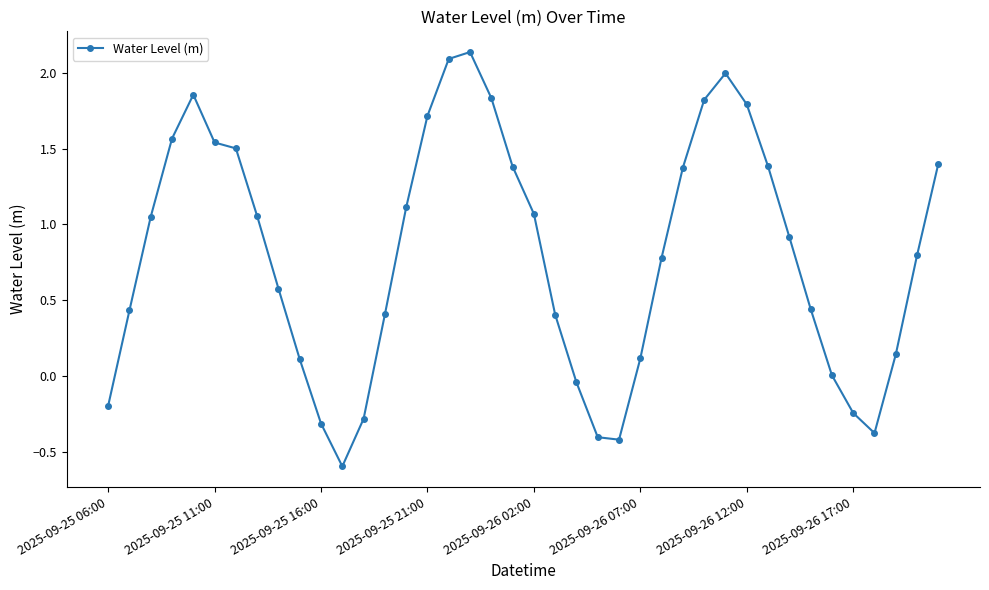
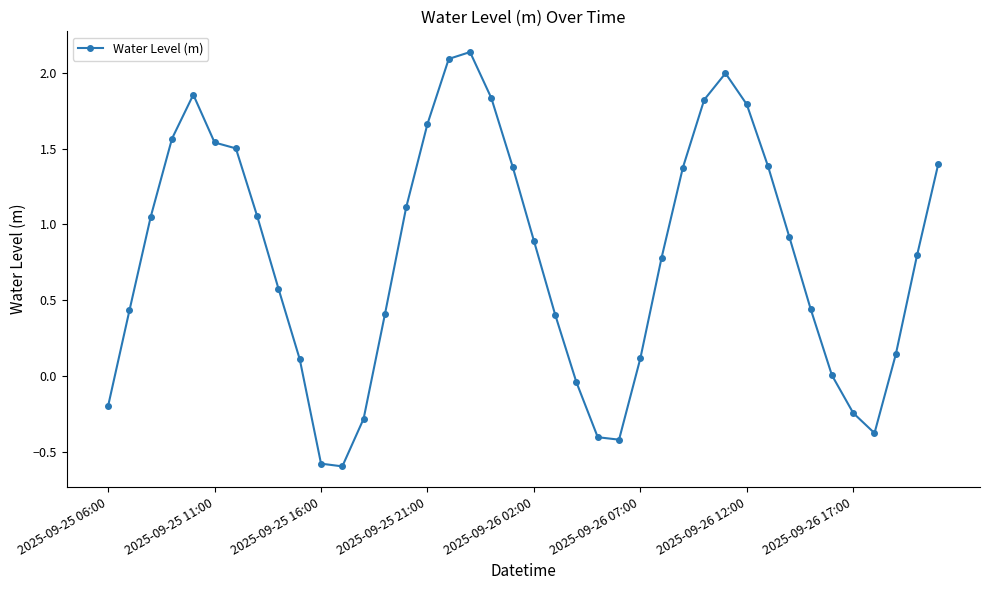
  {
    "2025-09-25 06:00": -0.20,
    "2025-09-25 11:00": 1.54,
-   "2025-09-25 16:00": -0.31,
-   "2025-09-25 21:00": 1.72,
-   "2025-09-26 02:00": 1.07,
+   "2025-09-25 16:00": -0.58,
+   "2025-09-25 21:00": 1.66,
+   "2025-09-26 02:00": 0.89,
    "2025-09-26 07:00": 0.12,
    "2025-09-26 12:00": 1.79,
    "2025-09-26 17:00": -0.24
  }
